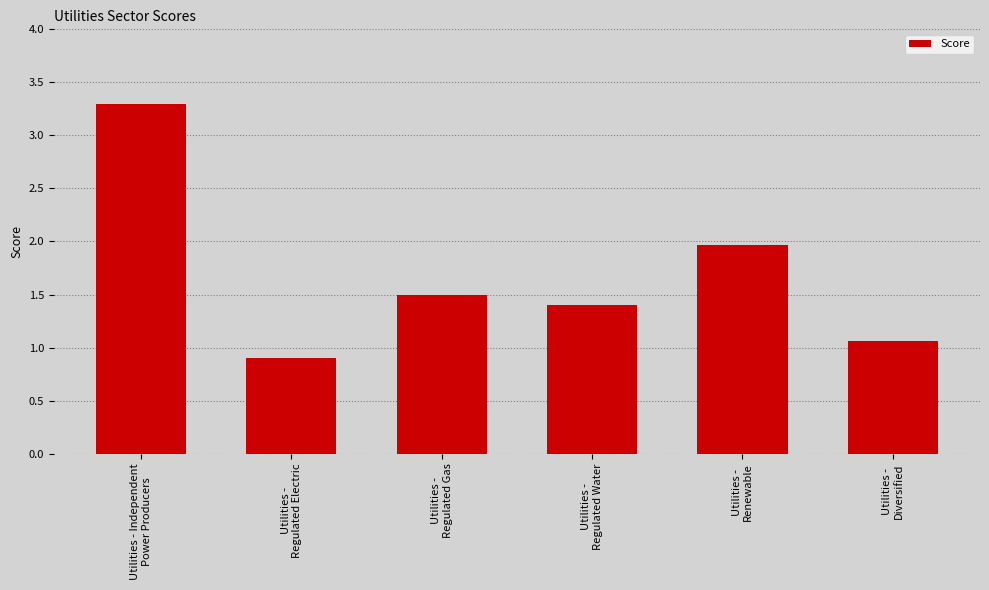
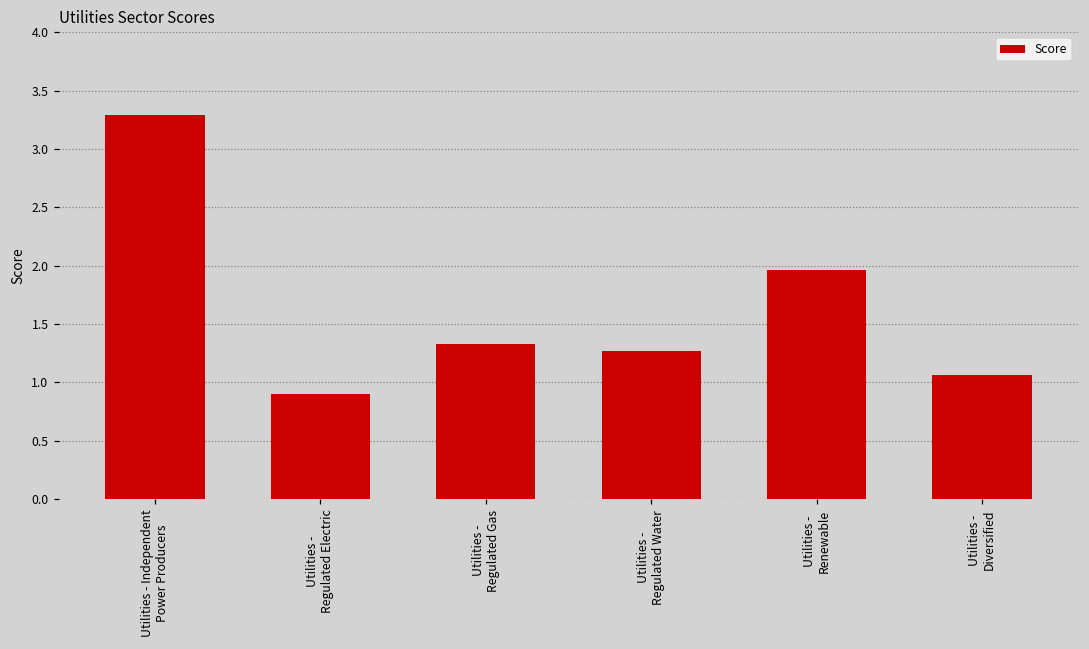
  {
    "Utilities - Independent Power Producers": 3.29,
    "Utilities - Regulated Electric": 0.90,
-   "Utilities - Regulated Gas": 1.50,
-   "Utilities - Regulated Water": 1.40,
+   "Utilities - Regulated Gas": 1.33,
+   "Utilities - Regulated Water": 1.27,
    "Utilities - Renewable": 1.96,
    "Utilities - Diversified": 1.06
  }
